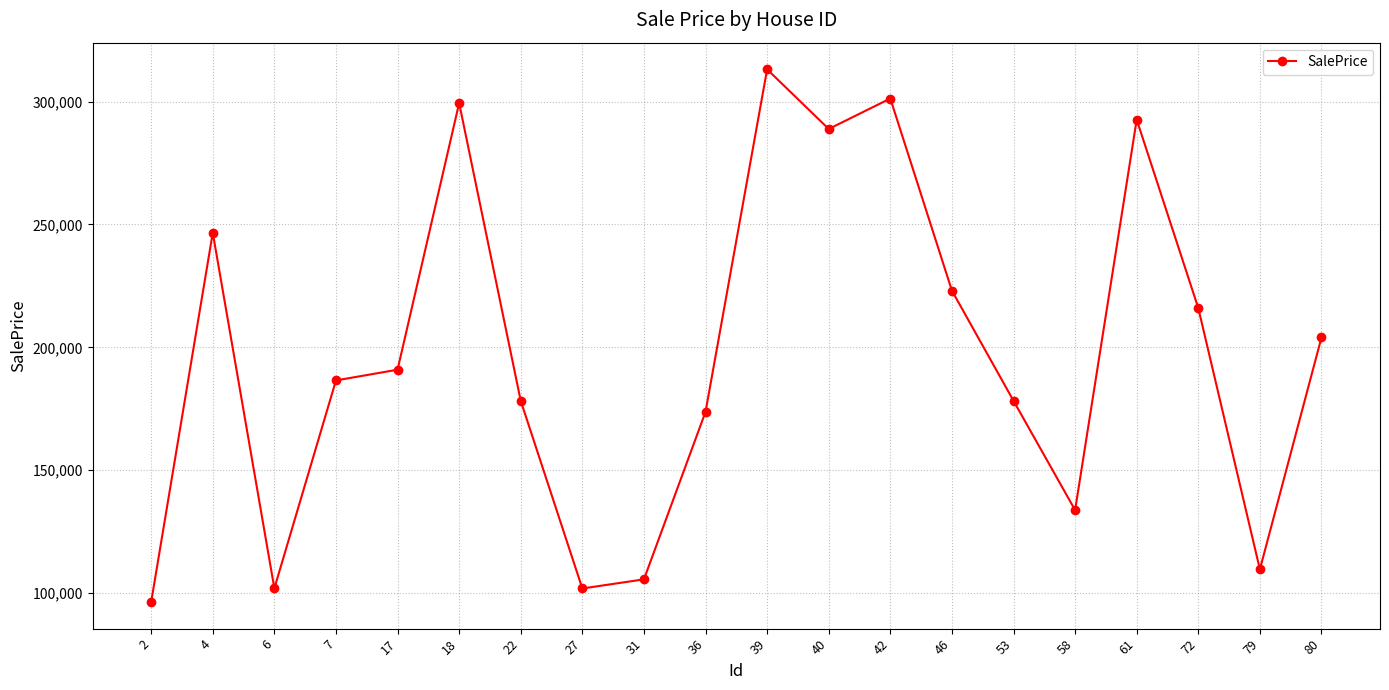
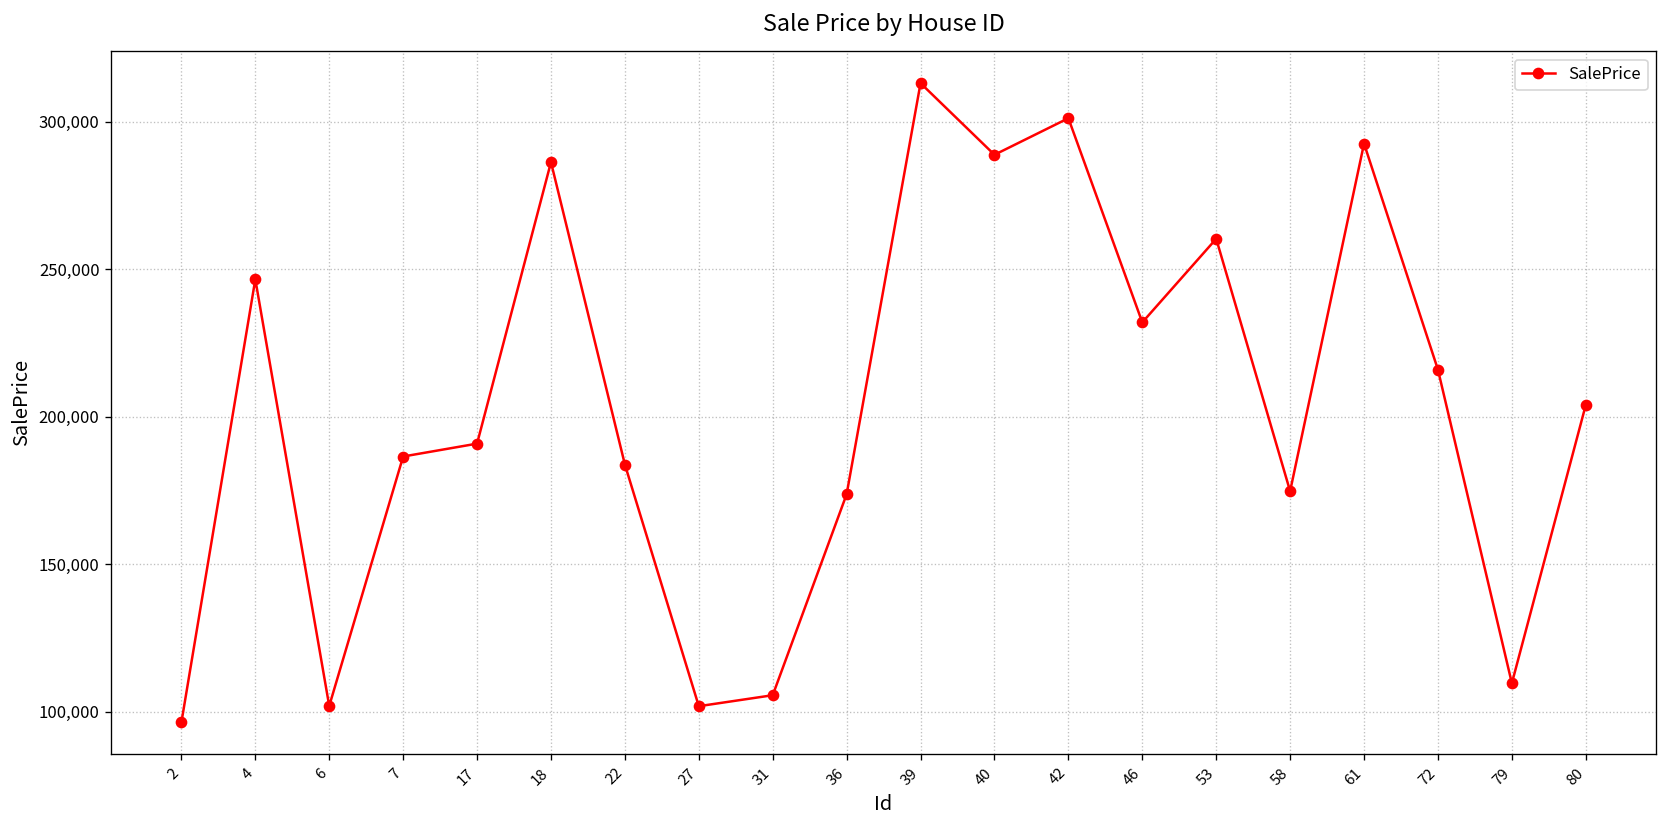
  {
    "2": "96,000",
    "4": "247,000",
    "6": "102,000",
    "7": "187,000",
    "17": "191,000",
-   "18": "299,000",
-   "22": "178,000",
+   "18": "286,000",
+   "22": "184,000",
    "27": "102,000",
    "31": "106,000",
    "36": "174,000",
    "39": "313,000",
    "40": "289,000",
    "42": "301,000",
-   "46": "223,000",
-   "53": "178,000",
-   "58": "134,000",
+   "46": "232,000",
+   "53": "260,000",
+   "58": "175,000",
    "61": "293,000",
    "72": "216,000",
    "79": "110,000",
    "80": "204,000"
  }
